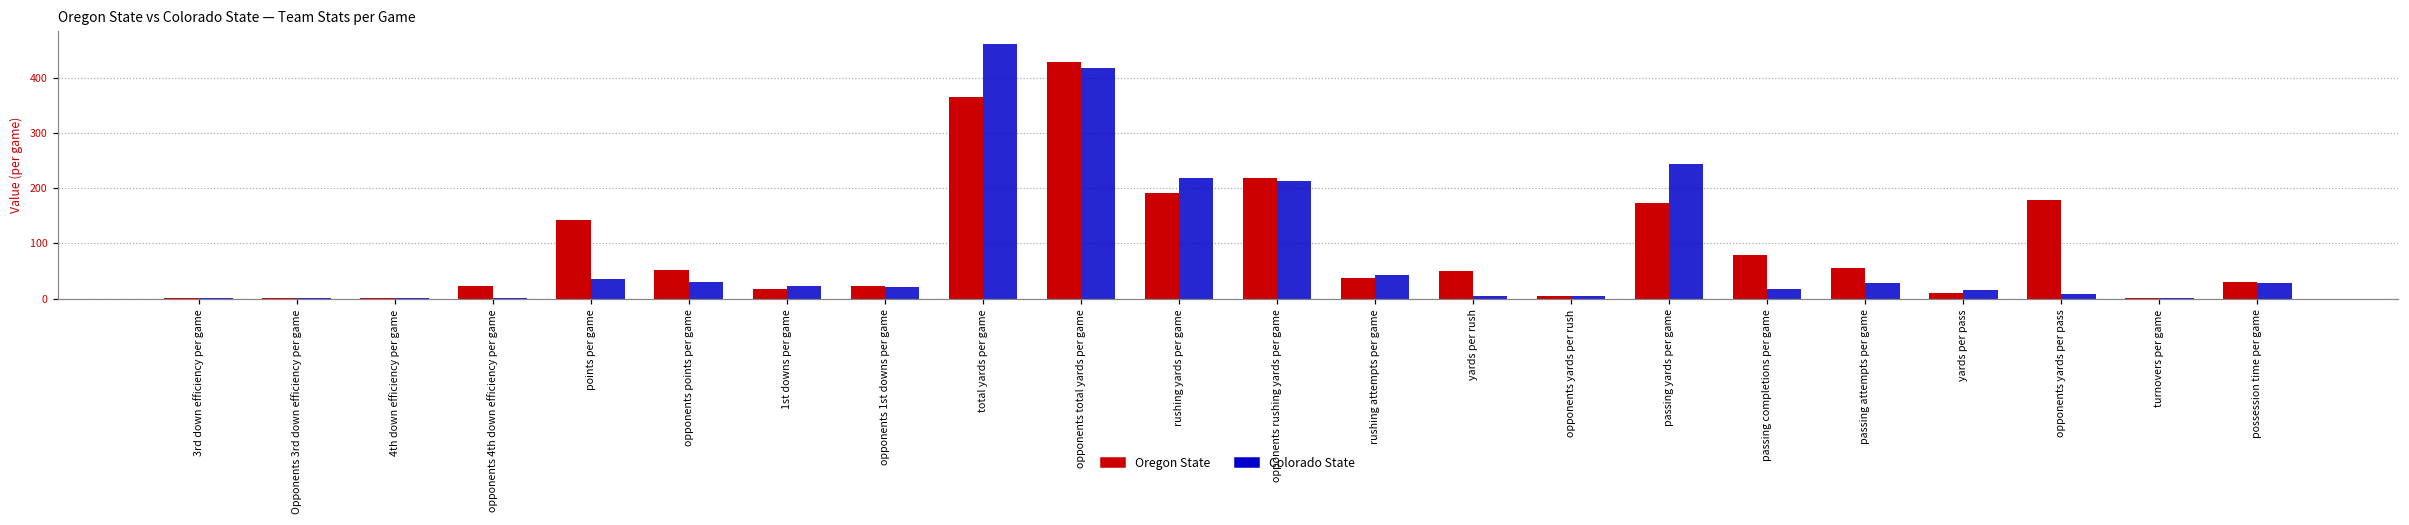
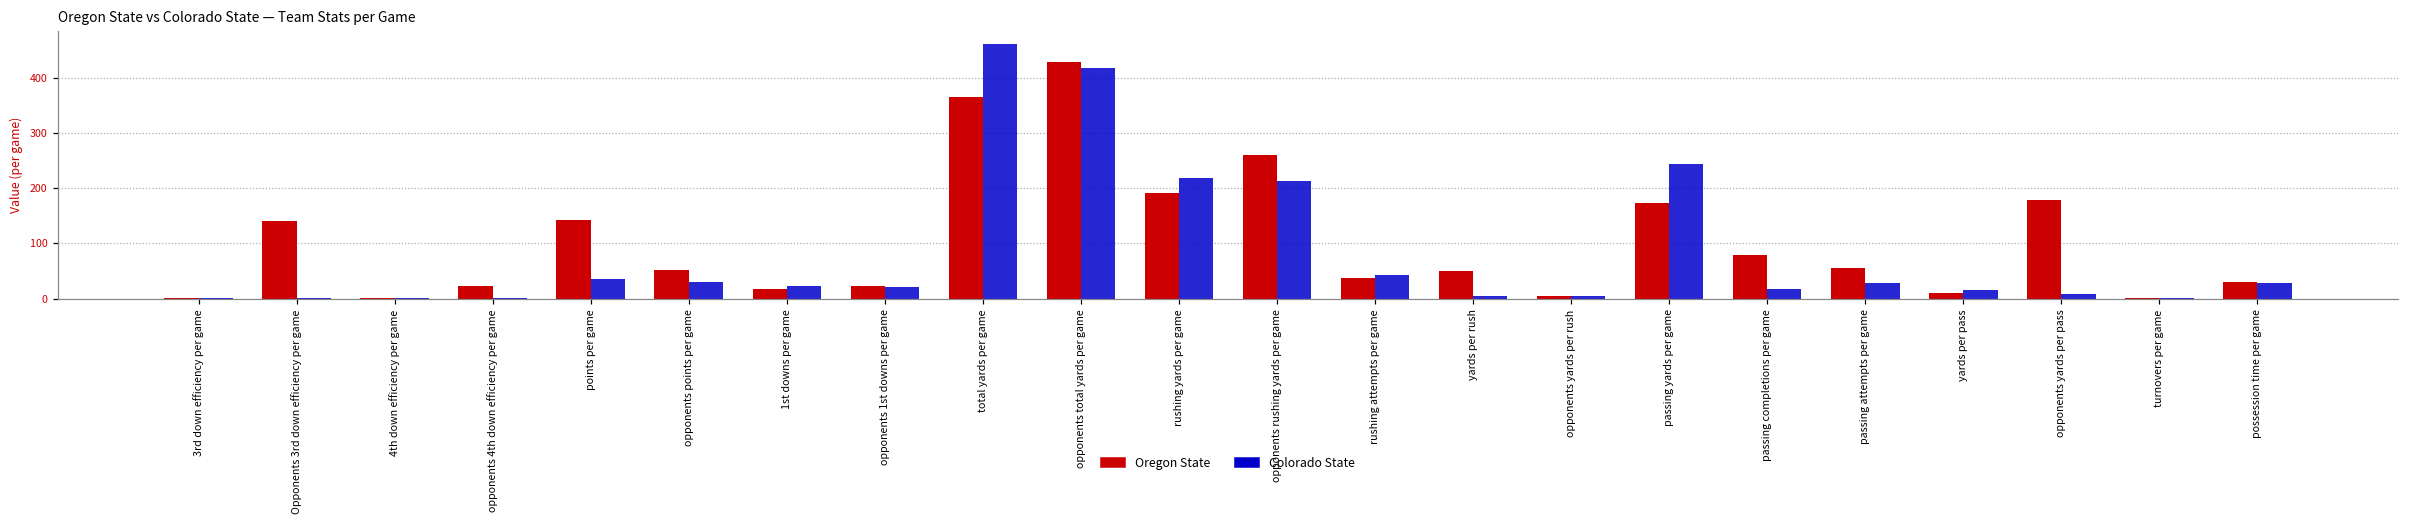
  {
    "Oregon State": {
-     "Opponents 3rd down efficiency per game": 0,
+     "Opponents 3rd down efficiency per game": 140,
      "opponents 4th down efficiency per game": 20,
      "points per game": 140,
      "opponents points per game": 50,
      "1st downs per game": 20,
      "opponents 1st downs per game": 20,
      "total yards per game": 370,
      "opponents total yards per game": 430,
      "rushing yards per game": 190,
-     "opponents rushing yards per game": 220,
+     "opponents rushing yards per game": 260,
      "rushing attempts per game": 40,
      "yards per rush": 50,
      "opponents yards per rush": 10,
      "passing yards per game": 170,
      "passing completions per game": 80,
      "passing attempts per game": 60,
      "yards per pass": 10,
      "opponents yards per pass": 180,
      "possession time per game": 30
    },
    "Colorado State": {
      "points per game": 40,
      "opponents points per game": 30,
      "1st downs per game": 20,
      "opponents 1st downs per game": 20,
      "total yards per game": 460,
      "opponents total yards per game": 420,
      "rushing yards per game": 220,
      "opponents rushing yards per game": 210,
      "rushing attempts per game": 40,
      "yards per rush": 10,
      "passing yards per game": 250,
      "passing completions per game": 20,
      "passing attempts per game": 30,
      "yards per pass": 20,
      "opponents yards per pass": 10,
      "possession time per game": 30
    }
  }
